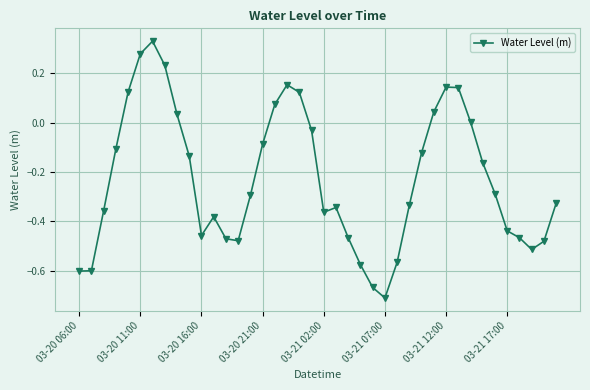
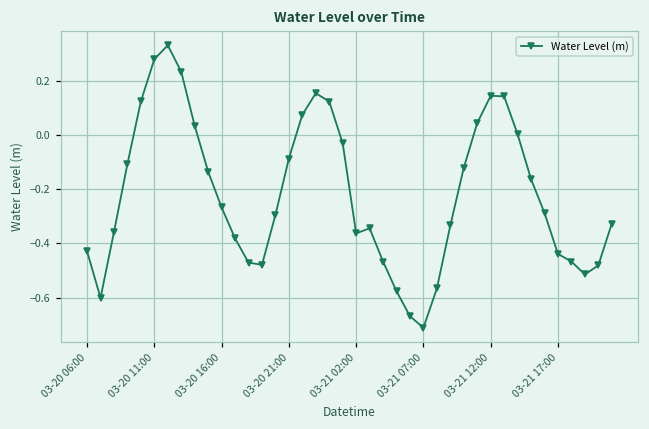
  {
-   "03-20 06:00": -0.60,
+   "03-20 06:00": -0.43,
    "03-20 11:00": 0.28,
-   "03-20 16:00": -0.46,
+   "03-20 16:00": -0.27,
    "03-20 21:00": -0.09,
    "03-21 02:00": -0.36,
    "03-21 07:00": -0.71,
    "03-21 12:00": 0.14,
    "03-21 17:00": -0.44
  }
